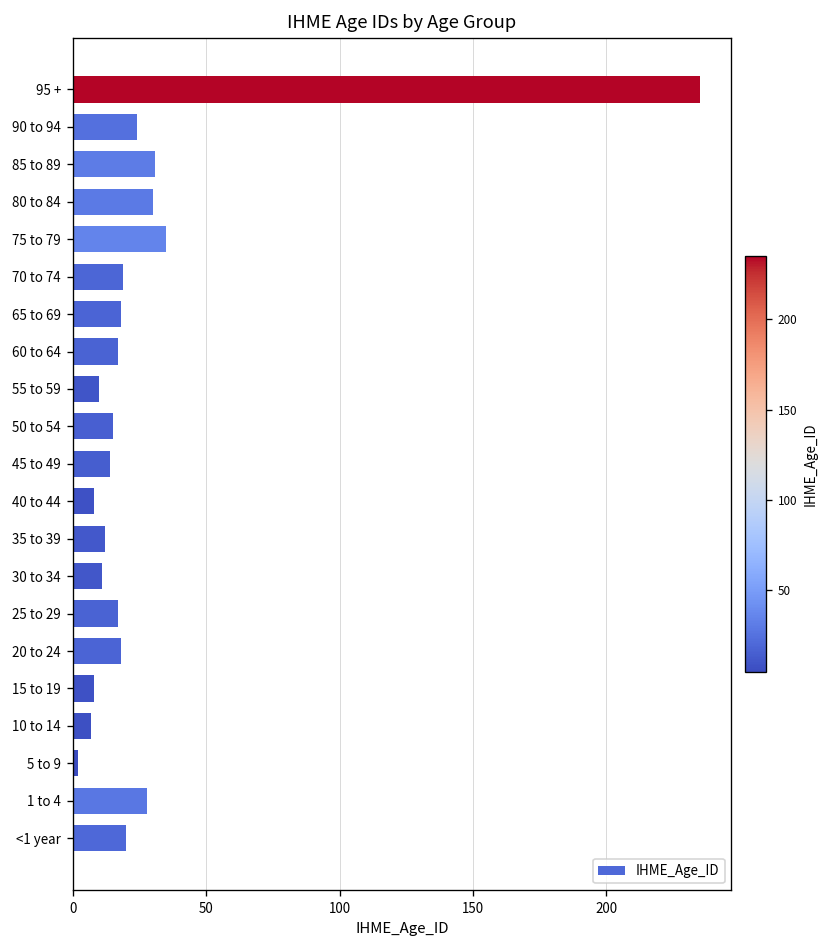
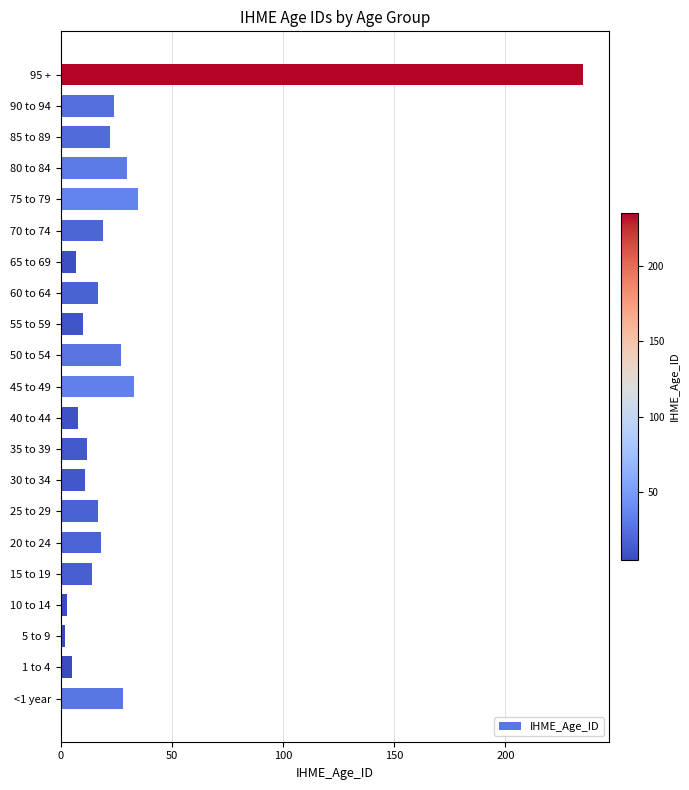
  {
    "95 +": 235,
    "90 to 94": 24,
-   "85 to 89": 31,
+   "85 to 89": 22,
    "80 to 84": 30,
    "75 to 79": 35,
    "70 to 74": 19,
-   "65 to 69": 18,
+   "65 to 69": 7,
    "60 to 64": 17,
    "55 to 59": 10,
-   "50 to 54": 15,
-   "45 to 49": 14,
+   "50 to 54": 27,
+   "45 to 49": 33,
    "40 to 44": 8,
    "35 to 39": 12,
    "30 to 34": 11,
    "25 to 29": 17,
    "20 to 24": 18,
-   "15 to 19": 8,
-   "10 to 14": 7,
+   "15 to 19": 14,
+   "10 to 14": 3,
    "5 to 9": 2,
-   "1 to 4": 28,
-   "<1 year": 20
+   "1 to 4": 5,
+   "<1 year": 28
  }
